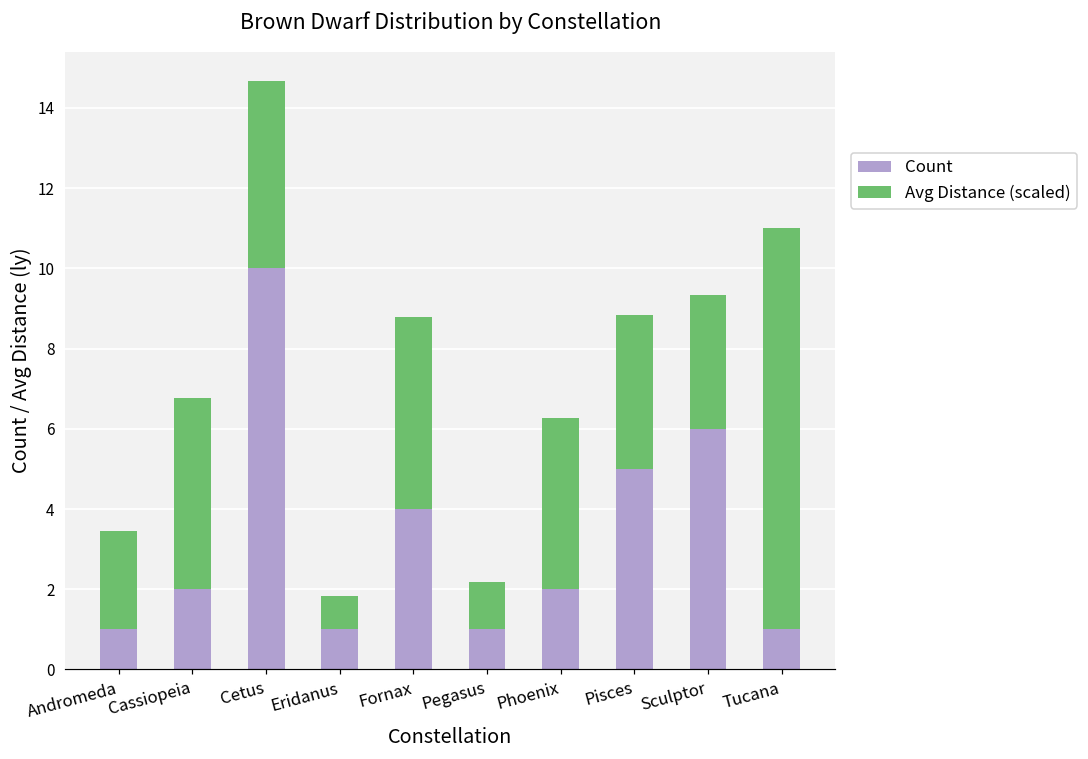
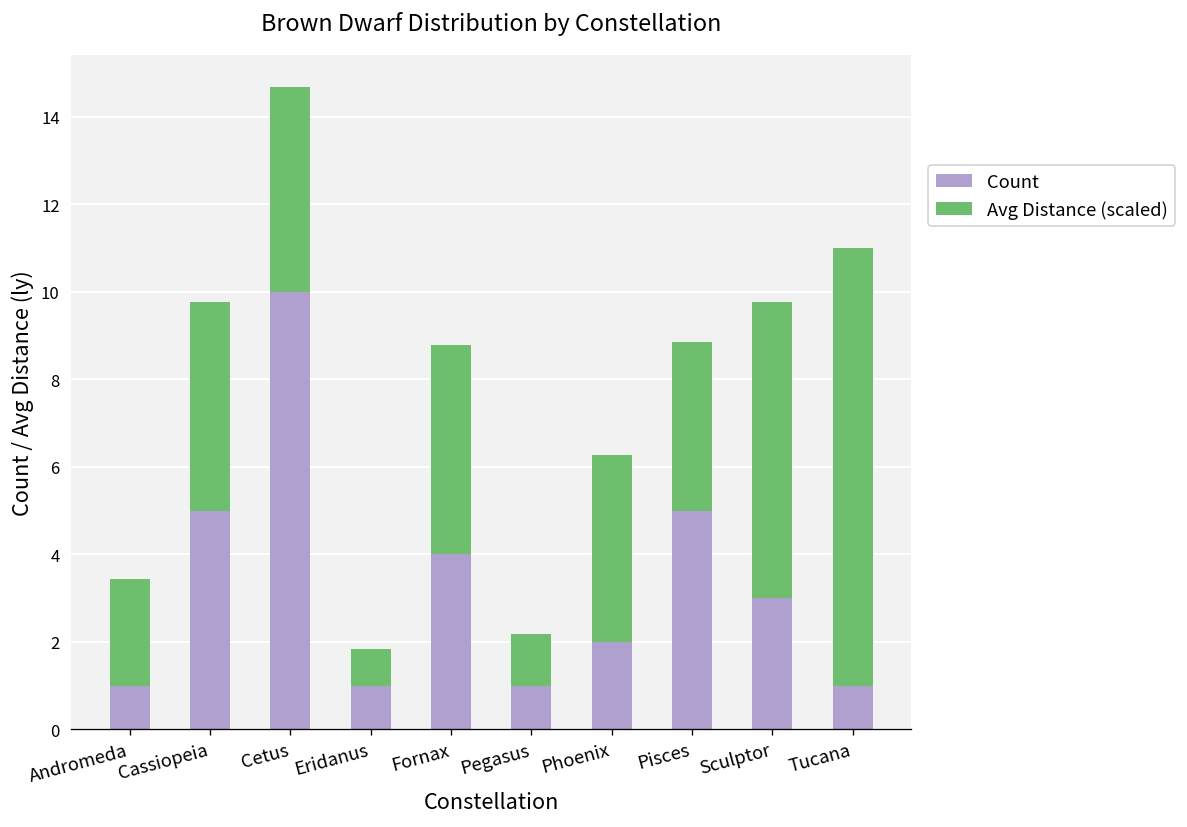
  {
    "Count": {
      "Andromeda": 1,
-     "Cassiopeia": 2,
+     "Cassiopeia": 5,
      "Cetus": 10,
      "Eridanus": 1,
      "Fornax": 4,
      "Pegasus": 1,
      "Phoenix": 2,
      "Pisces": 5,
-     "Sculptor": 6,
+     "Sculptor": 3,
      "Tucana": 1
    },
    "Avg Distance (scaled)": {
      "Andromeda": 2.4,
      "Cassiopeia": 4.8,
      "Cetus": 4.7,
      "Eridanus": 0.8,
      "Fornax": 4.8,
      "Pegasus": 1.2,
      "Phoenix": 4.3,
      "Pisces": 3.8,
-     "Sculptor": 3.3,
+     "Sculptor": 6.8,
      "Tucana": 10.0
    }
  }
